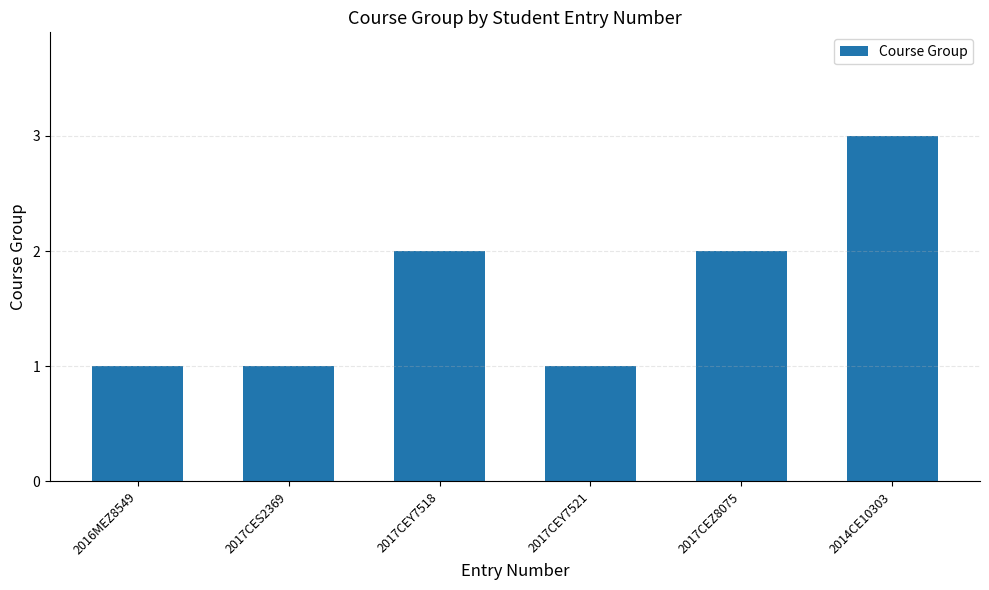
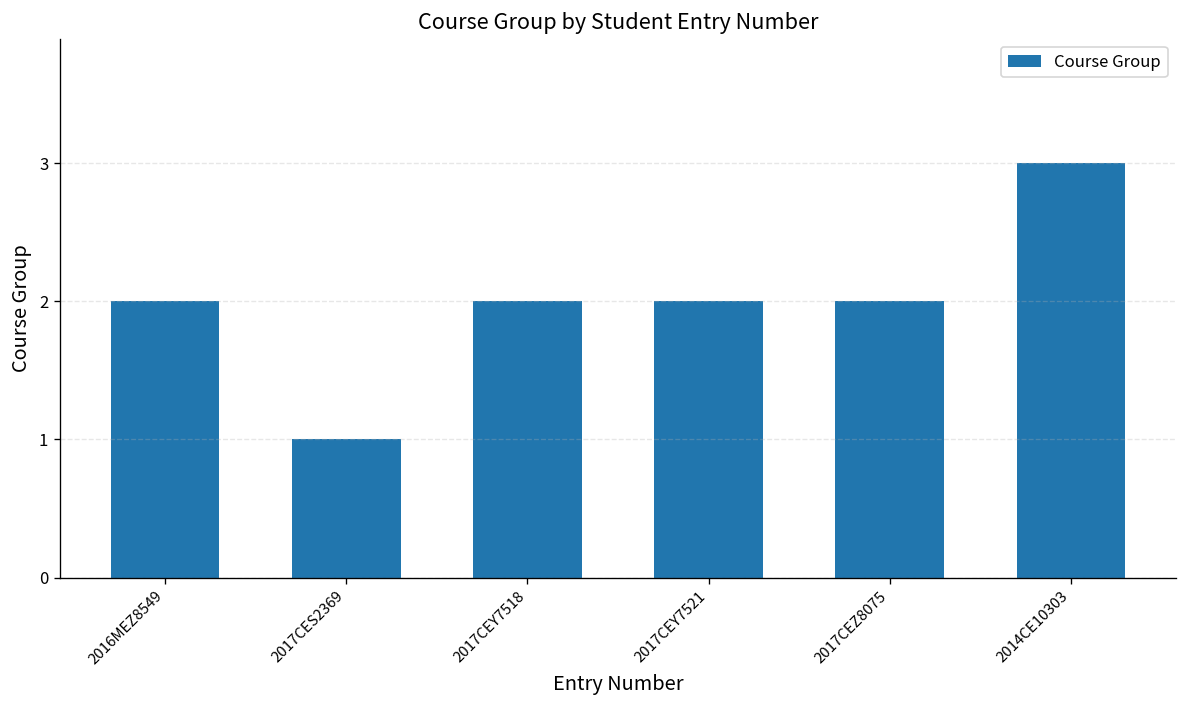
  {
-   "2016MEZ8549": 1,
+   "2016MEZ8549": 2,
    "2017CES2369": 1,
    "2017CEY7518": 2,
-   "2017CEY7521": 1,
+   "2017CEY7521": 2,
    "2017CEZ8075": 2,
    "2014CE10303": 3
  }
